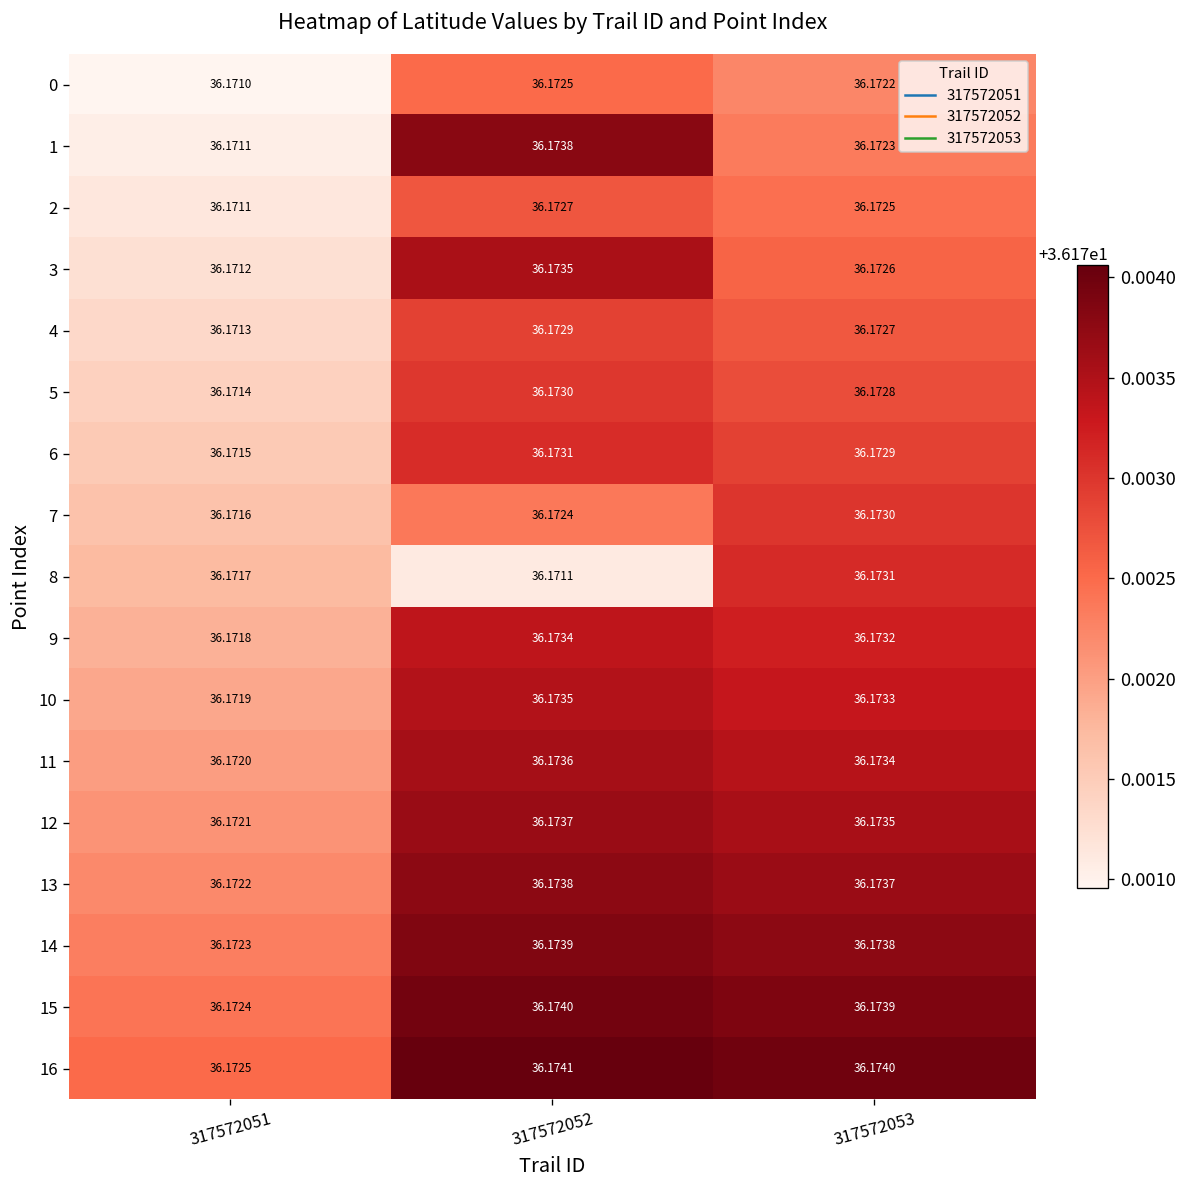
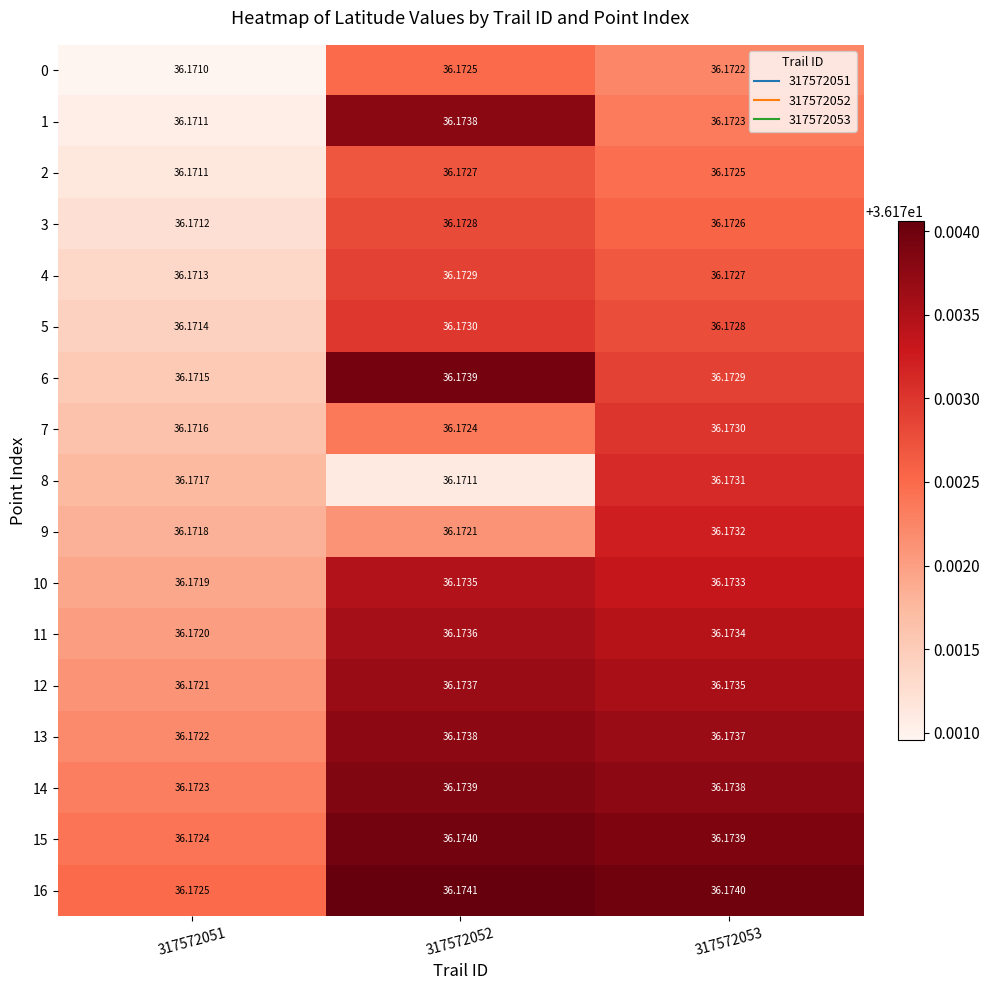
  {
    "0": {
      "317572051": 36.1710,
      "317572052": 36.1725,
      "317572053": 36.1722
    },
    "1": {
      "317572051": 36.1711,
      "317572052": 36.1738,
      "317572053": 36.1723
    },
    "2": {
      "317572051": 36.1711,
      "317572052": 36.1727,
      "317572053": 36.1725
    },
    "3": {
      "317572051": 36.1712,
-     "317572052": 36.1735,
+     "317572052": 36.1728,
      "317572053": 36.1726
    },
    "4": {
      "317572051": 36.1713,
      "317572052": 36.1729,
      "317572053": 36.1727
    },
    "5": {
      "317572051": 36.1714,
      "317572052": 36.1730,
      "317572053": 36.1728
    },
    "6": {
      "317572051": 36.1715,
-     "317572052": 36.1731,
+     "317572052": 36.1739,
      "317572053": 36.1729
    },
    "7": {
      "317572051": 36.1716,
      "317572052": 36.1724,
      "317572053": 36.1730
    },
    "8": {
      "317572051": 36.1717,
      "317572052": 36.1711,
      "317572053": 36.1731
    },
    "9": {
      "317572051": 36.1718,
-     "317572052": 36.1734,
+     "317572052": 36.1721,
      "317572053": 36.1732
    },
    "10": {
      "317572051": 36.1719,
      "317572052": 36.1735,
      "317572053": 36.1733
    },
    "11": {
      "317572051": 36.1720,
      "317572052": 36.1736,
      "317572053": 36.1734
    },
    "12": {
      "317572051": 36.1721,
      "317572052": 36.1737,
      "317572053": 36.1735
    },
    "13": {
      "317572051": 36.1722,
      "317572052": 36.1738,
      "317572053": 36.1737
    },
    "14": {
      "317572051": 36.1723,
      "317572052": 36.1739,
      "317572053": 36.1738
    },
    "15": {
      "317572051": 36.1724,
      "317572052": 36.1740,
      "317572053": 36.1739
    },
    "16": {
      "317572051": 36.1725,
      "317572052": 36.1741,
      "317572053": 36.1740
    }
  }
